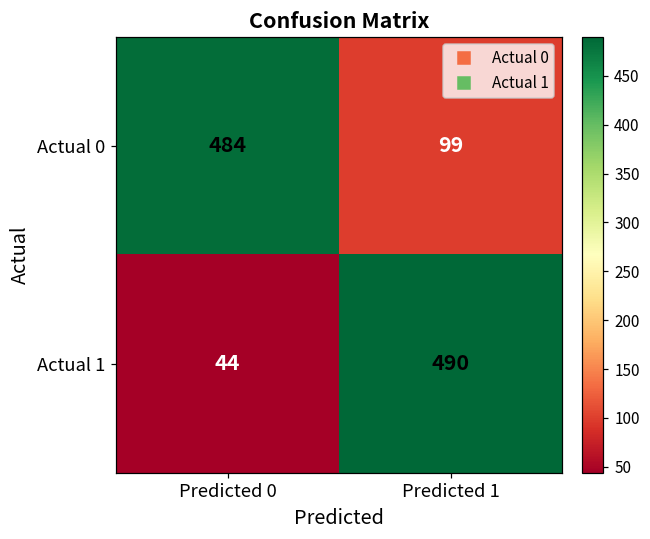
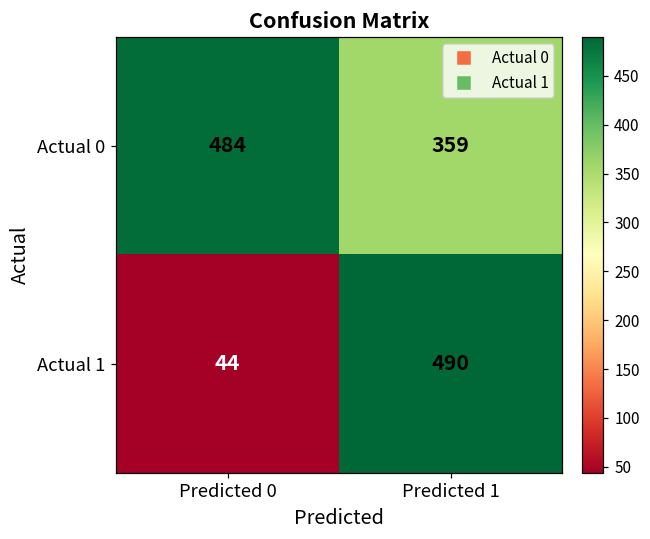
  {
    "Actual 0": {
      "Predicted 0": 484,
-     "Predicted 1": 99
+     "Predicted 1": 359
    },
    "Actual 1": {
      "Predicted 0": 44,
      "Predicted 1": 490
    }
  }
